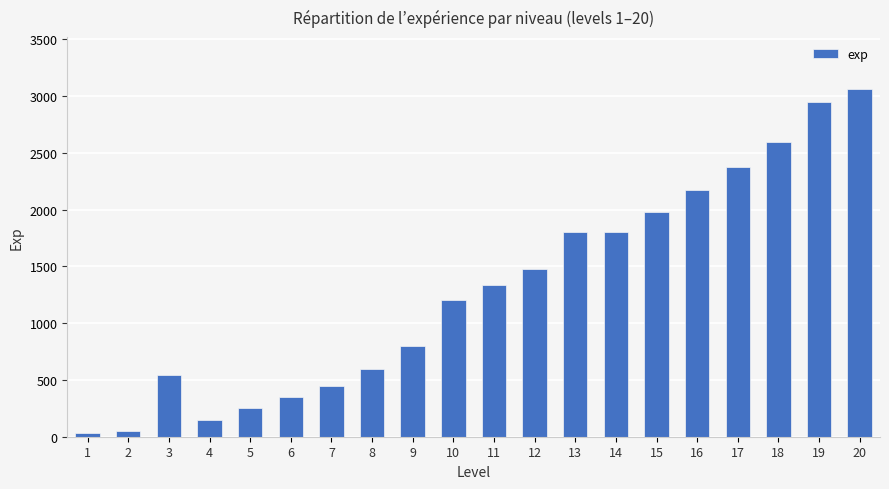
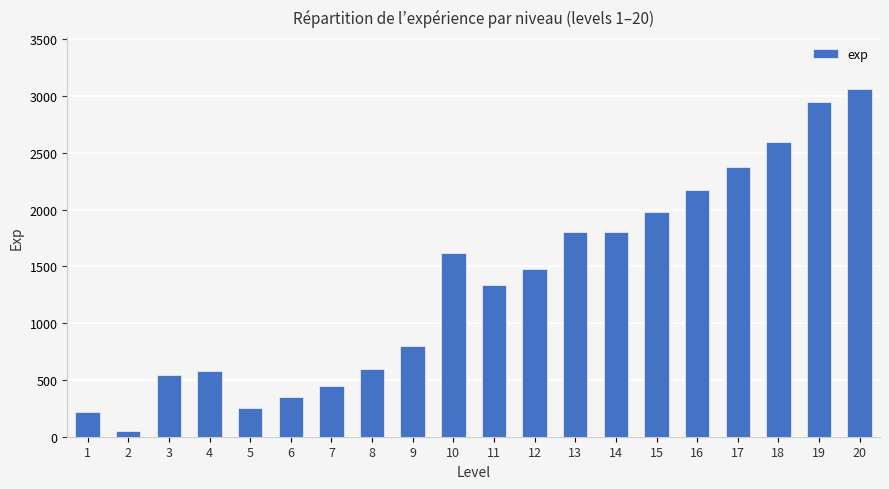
  {
-   "1": 30,
+   "1": 220,
    "2": 50,
    "3": 540,
-   "4": 150,
+   "4": 580,
    "5": 250,
    "6": 350,
    "7": 450,
    "8": 600,
    "9": 800,
-   "10": 1200,
+   "10": 1620,
    "11": 1330,
    "12": 1480,
    "13": 1800,
    "14": 1800,
    "15": 1980,
    "16": 2170,
    "17": 2380,
    "18": 2590,
    "19": 2950,
    "20": 3060
  }
